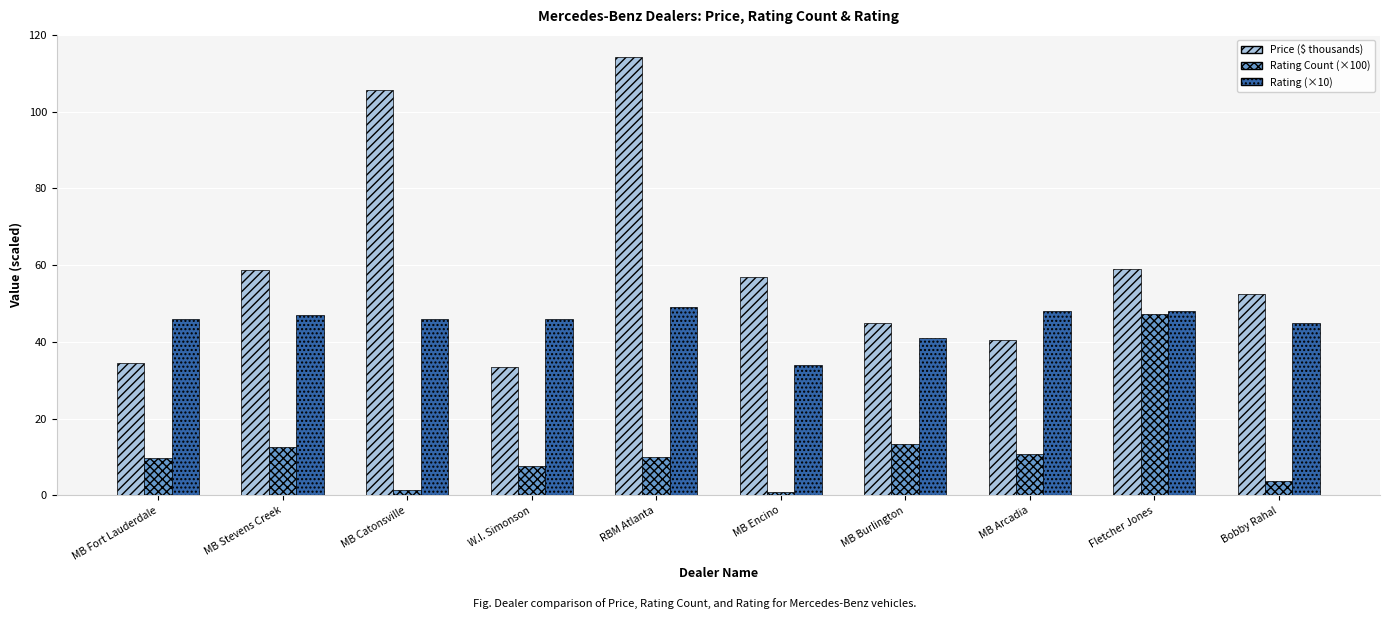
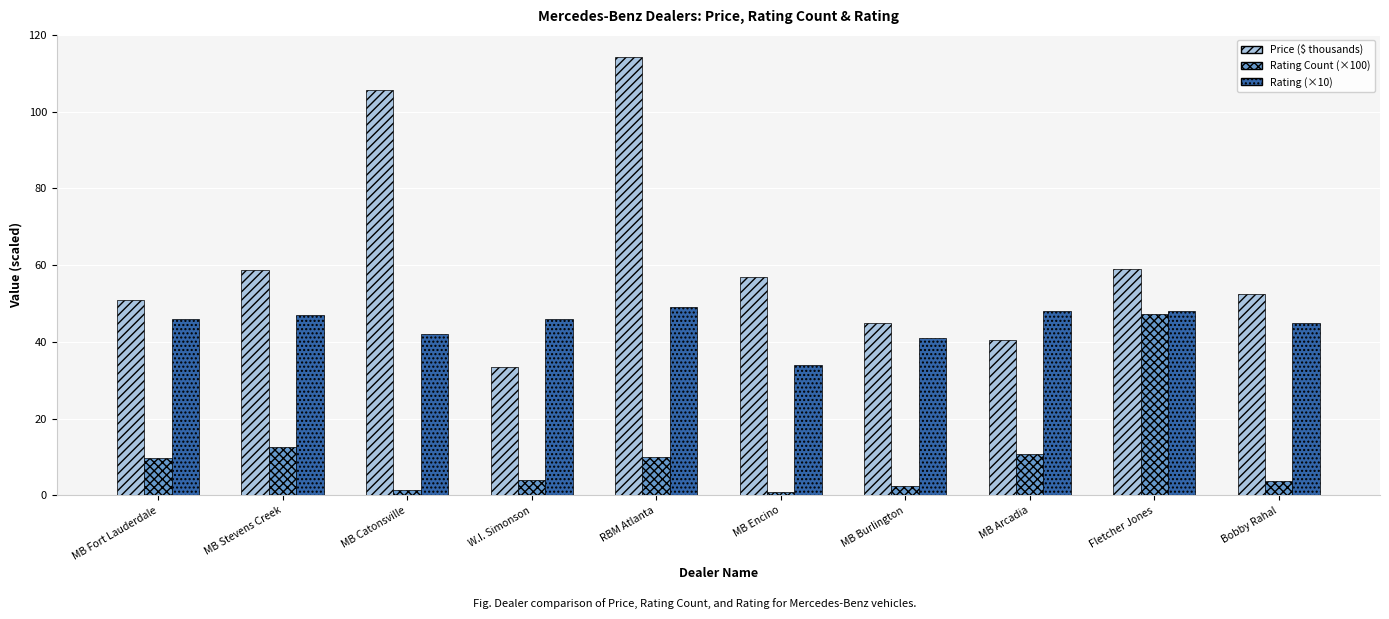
  {
    "Price ($ thousands)": {
-     "MB Fort Lauderdale": 35,
+     "MB Fort Lauderdale": 51,
      "MB Stevens Creek": 59,
      "MB Catonsville": 106,
      "W.I. Simonson": 33,
      "RBM Atlanta": 114,
      "MB Encino": 57,
      "MB Burlington": 45,
      "MB Arcadia": 40,
      "Fletcher Jones": 59,
      "Bobby Rahal": 52
    },
    "Rating Count (×100)": {
      "MB Fort Lauderdale": 10,
      "MB Stevens Creek": 13,
      "MB Catonsville": 1,
-     "W.I. Simonson": 8,
+     "W.I. Simonson": 4,
      "RBM Atlanta": 10,
      "MB Encino": 1,
-     "MB Burlington": 13,
+     "MB Burlington": 2,
      "MB Arcadia": 11,
      "Fletcher Jones": 47,
      "Bobby Rahal": 4
    },
    "Rating (×10)": {
      "MB Fort Lauderdale": 46,
      "MB Stevens Creek": 47,
-     "MB Catonsville": 46,
+     "MB Catonsville": 42,
      "W.I. Simonson": 46,
      "RBM Atlanta": 49,
      "MB Encino": 34,
      "MB Burlington": 41,
      "MB Arcadia": 48,
      "Fletcher Jones": 48,
      "Bobby Rahal": 45
    }
  }
